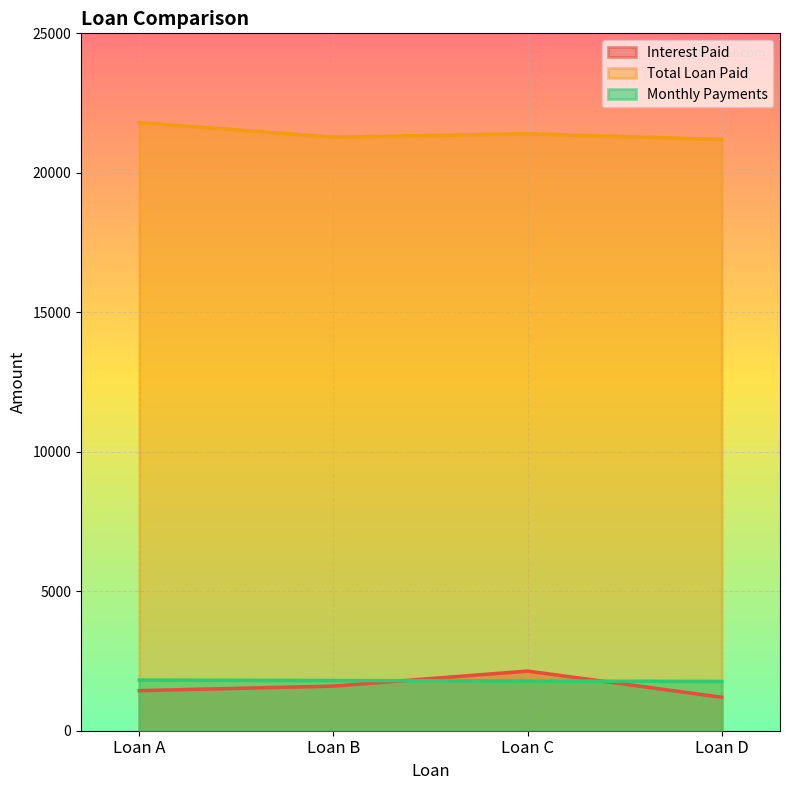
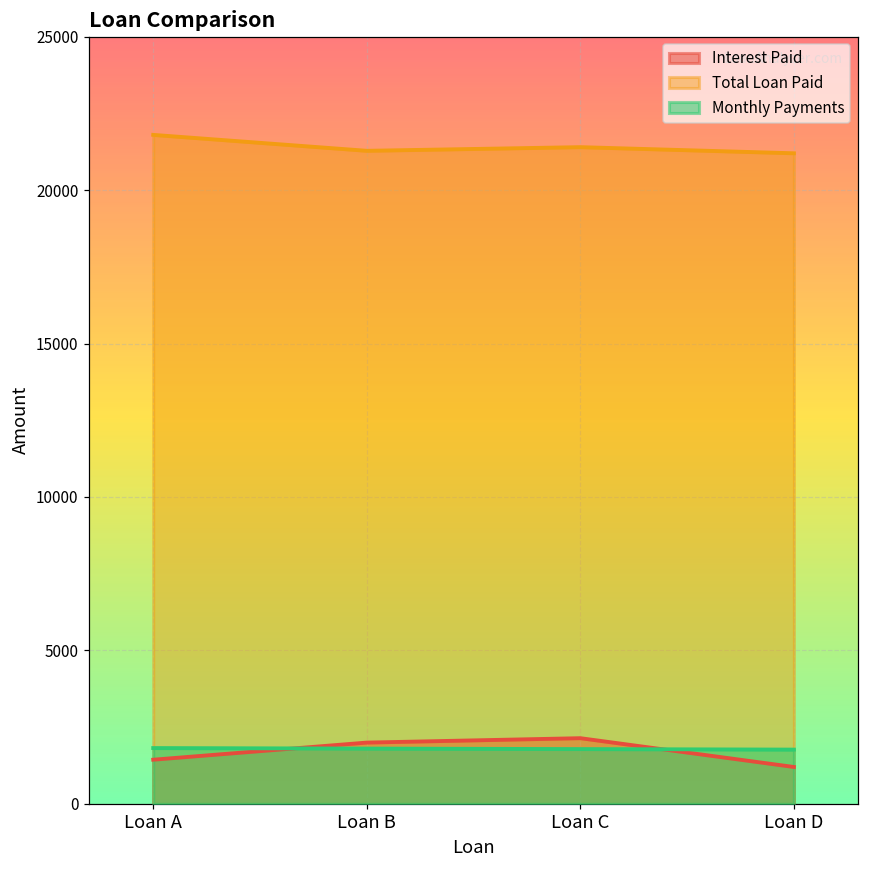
  {
    "Interest Paid": {
      "Loan A": 1400,
-     "Loan B": 1600,
+     "Loan B": 2000,
      "Loan C": 2100,
      "Loan D": 1200
    },
    "Total Loan Paid": {
      "Loan A": 21800,
      "Loan B": 21300,
      "Loan C": 21400,
      "Loan D": 21200
    },
    "Monthly Payments": {
      "Loan A": 1800,
      "Loan B": 1800,
      "Loan C": 1800,
      "Loan D": 1800
    }
  }
